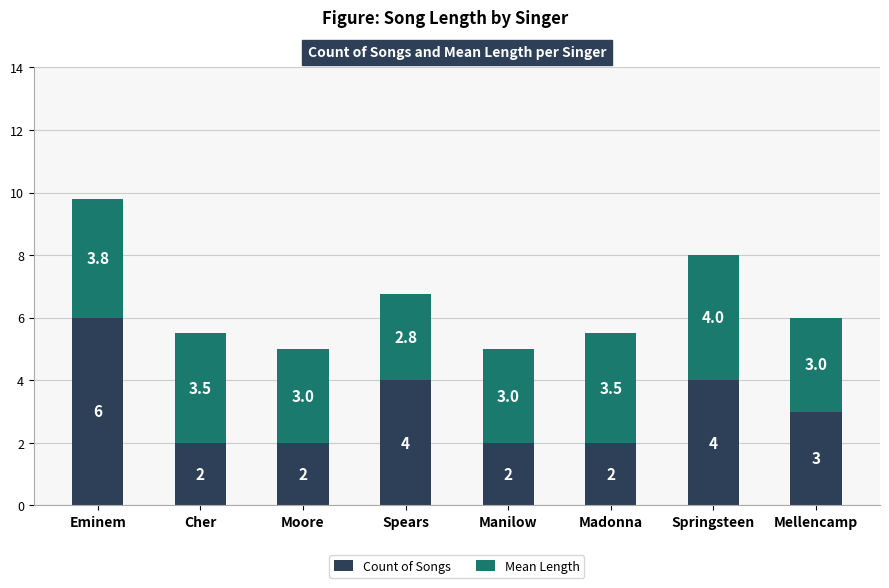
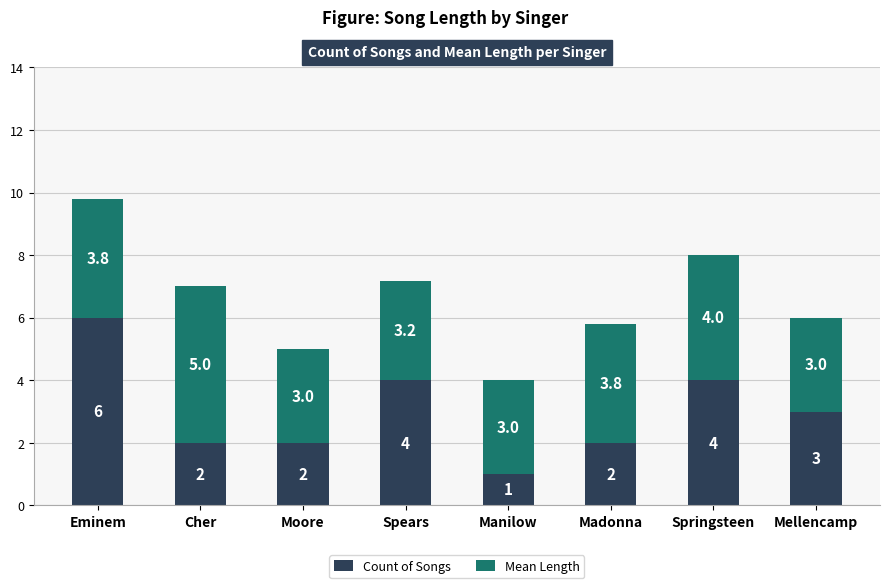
  {
    "Count of Songs": {
      "Eminem": 6,
      "Cher": 2,
      "Moore": 2,
      "Spears": 4,
-     "Manilow": 2,
+     "Manilow": 1,
      "Madonna": 2,
      "Springsteen": 4,
      "Mellencamp": 3
    },
    "Mean Length": {
      "Eminem": 3.8,
-     "Cher": 3.5,
+     "Cher": 5.0,
      "Moore": 3.0,
-     "Spears": 2.8,
+     "Spears": 3.2,
      "Manilow": 3.0,
-     "Madonna": 3.5,
+     "Madonna": 3.8,
      "Springsteen": 4.0,
      "Mellencamp": 3.0
    }
  }
